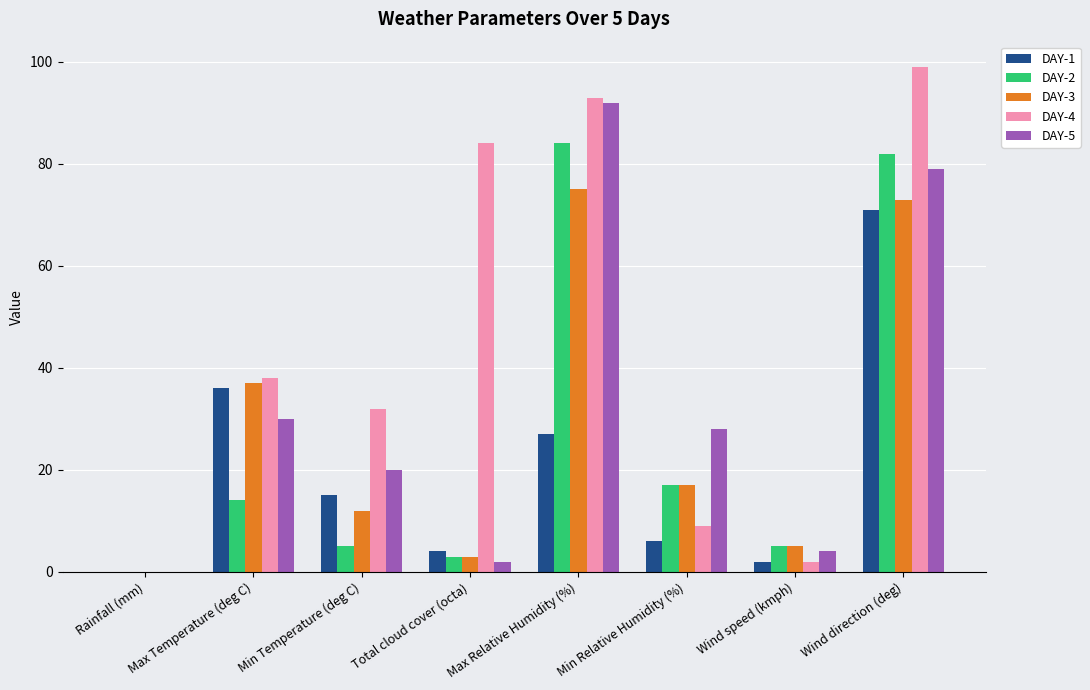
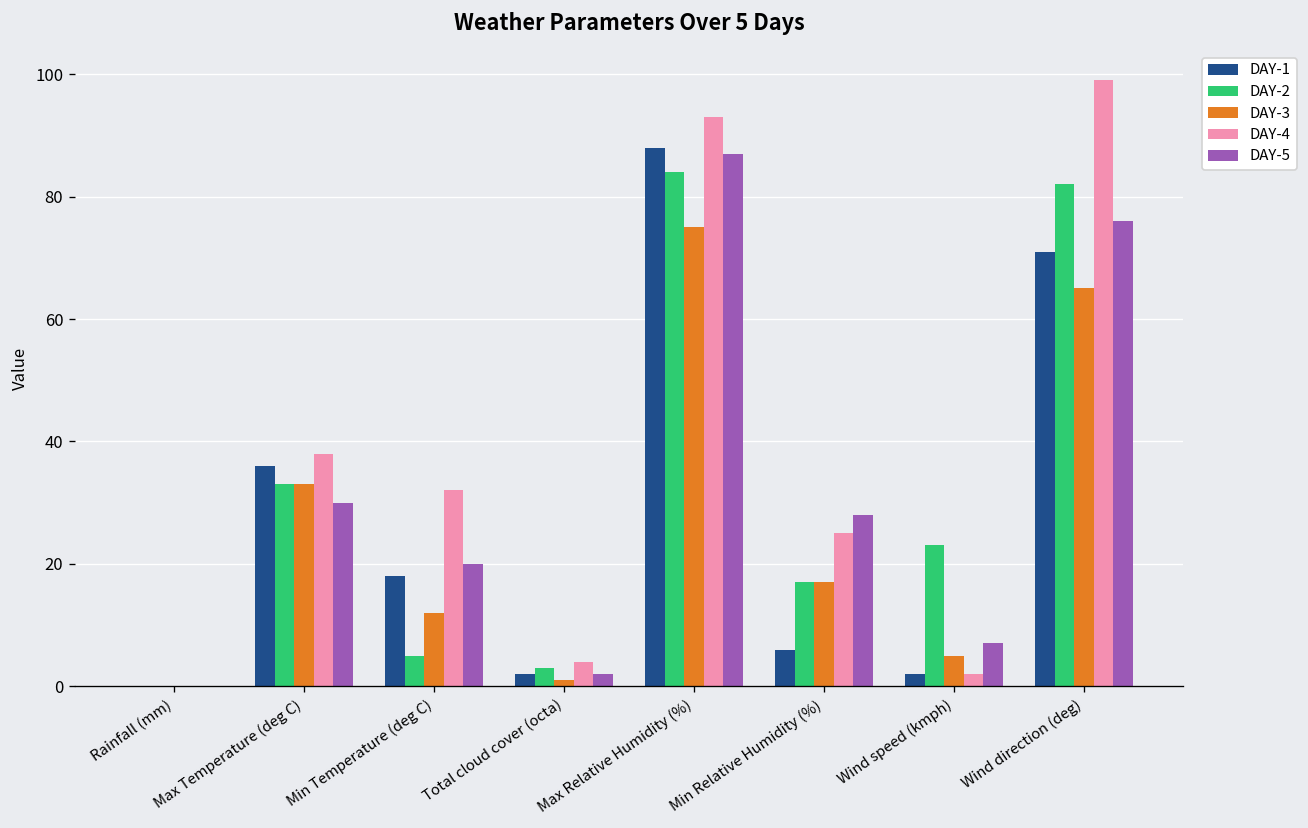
  {
    "DAY-1": {
      "Rainfall (mm)": 0,
      "Max Temperature (deg C)": 36,
-     "Min Temperature (deg C)": 15,
-     "Total cloud cover (octa)": 4,
-     "Max Relative Humidity (%)": 27,
+     "Min Temperature (deg C)": 18,
+     "Total cloud cover (octa)": 2,
+     "Max Relative Humidity (%)": 88,
      "Min Relative Humidity (%)": 6,
      "Wind speed (kmph)": 2,
      "Wind direction (deg)": 71
    },
    "DAY-2": {
      "Rainfall (mm)": 0,
-     "Max Temperature (deg C)": 14,
+     "Max Temperature (deg C)": 33,
      "Min Temperature (deg C)": 5,
      "Total cloud cover (octa)": 3,
      "Max Relative Humidity (%)": 84,
      "Min Relative Humidity (%)": 17,
-     "Wind speed (kmph)": 5,
+     "Wind speed (kmph)": 23,
      "Wind direction (deg)": 82
    },
    "DAY-3": {
      "Rainfall (mm)": 0,
-     "Max Temperature (deg C)": 37,
+     "Max Temperature (deg C)": 33,
      "Min Temperature (deg C)": 12,
-     "Total cloud cover (octa)": 3,
+     "Total cloud cover (octa)": 1,
      "Max Relative Humidity (%)": 75,
      "Min Relative Humidity (%)": 17,
      "Wind speed (kmph)": 5,
-     "Wind direction (deg)": 73
+     "Wind direction (deg)": 65
    },
    "DAY-4": {
      "Rainfall (mm)": 0,
      "Max Temperature (deg C)": 38,
      "Min Temperature (deg C)": 32,
-     "Total cloud cover (octa)": 84,
+     "Total cloud cover (octa)": 4,
      "Max Relative Humidity (%)": 93,
-     "Min Relative Humidity (%)": 9,
+     "Min Relative Humidity (%)": 25,
      "Wind speed (kmph)": 2,
      "Wind direction (deg)": 99
    },
    "DAY-5": {
      "Rainfall (mm)": 0,
      "Max Temperature (deg C)": 30,
      "Min Temperature (deg C)": 20,
      "Total cloud cover (octa)": 2,
-     "Max Relative Humidity (%)": 92,
+     "Max Relative Humidity (%)": 87,
      "Min Relative Humidity (%)": 28,
-     "Wind speed (kmph)": 4,
-     "Wind direction (deg)": 79
+     "Wind speed (kmph)": 7,
+     "Wind direction (deg)": 76
    }
  }
